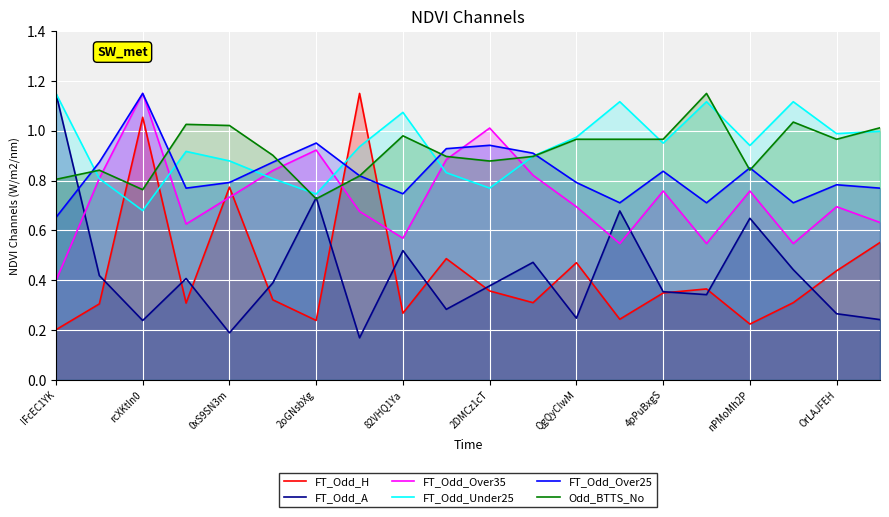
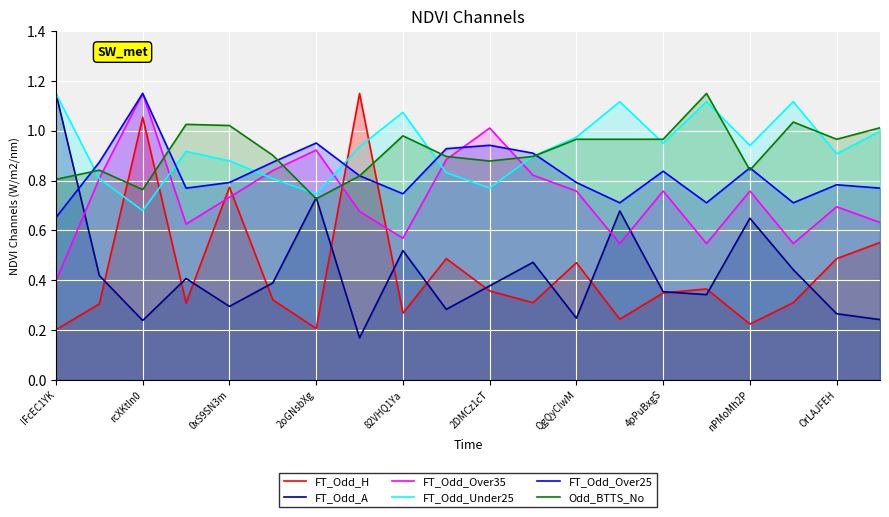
  {
    "FT_Odd_H": {
      "IFcEC1YK": 0.20,
      "rcXKtIn0": 1.05,
      "0xS9SN3m": 0.77,
-     "2oGNsbXg": 0.24,
+     "2oGNsbXg": 0.21,
      "82VHQ1Ya": 0.27,
      "2DMCz1cT": 0.36,
      "QgQyCIwM": 0.47,
      "nPMoMh2P": 0.22,
-     "OrLAJFEH": 0.44
+     "OrLAJFEH": 0.49
    },
    "FT_Odd_A": {
      "rcXKtIn0": 0.24,
-     "0xS9SN3m": 0.19,
+     "0xS9SN3m": 0.29,
      "82VHQ1Ya": 0.52,
      "2DMCz1cT": 0.38,
      "QgQyCIwM": 0.25,
      "nPMoMh2P": 0.65,
      "OrLAJFEH": 0.27
    },
    "FT_Odd_Over35": {
      "IFcEC1YK": 0.40,
      "0xS9SN3m": 0.73,
      "2oGNsbXg": 0.92,
      "82VHQ1Ya": 0.57,
      "2DMCz1cT": 1.01,
-     "QgQyCIwM": 0.70,
+     "QgQyCIwM": 0.76,
      "4pPuBxgS": 0.76,
      "nPMoMh2P": 0.76,
      "OrLAJFEH": 0.70
    },
    "FT_Odd_Under25": {
      "rcXKtIn0": 0.68,
      "0xS9SN3m": 0.88,
      "2oGNsbXg": 0.75,
      "82VHQ1Ya": 1.07,
      "2DMCz1cT": 0.77,
      "4pPuBxgS": 0.95,
      "nPMoMh2P": 0.94,
-     "OrLAJFEH": 0.99
+     "OrLAJFEH": 0.91
    },
    "FT_Odd_Over25": {
      "IFcEC1YK": 0.65,
      "0xS9SN3m": 0.79,
      "2oGNsbXg": 0.95,
      "82VHQ1Ya": 0.75,
      "2DMCz1cT": 0.94,
      "QgQyCIwM": 0.79,
      "4pPuBxgS": 0.84,
      "OrLAJFEH": 0.78
    },
    "Odd_BTTS_No": {
      "IFcEC1YK": 0.80,
      "rcXKtIn0": 0.76,
      "0xS9SN3m": 1.02,
      "82VHQ1Ya": 0.98,
      "2DMCz1cT": 0.88,
      "4pPuBxgS": 0.97,
      "OrLAJFEH": 0.97
    }
  }
